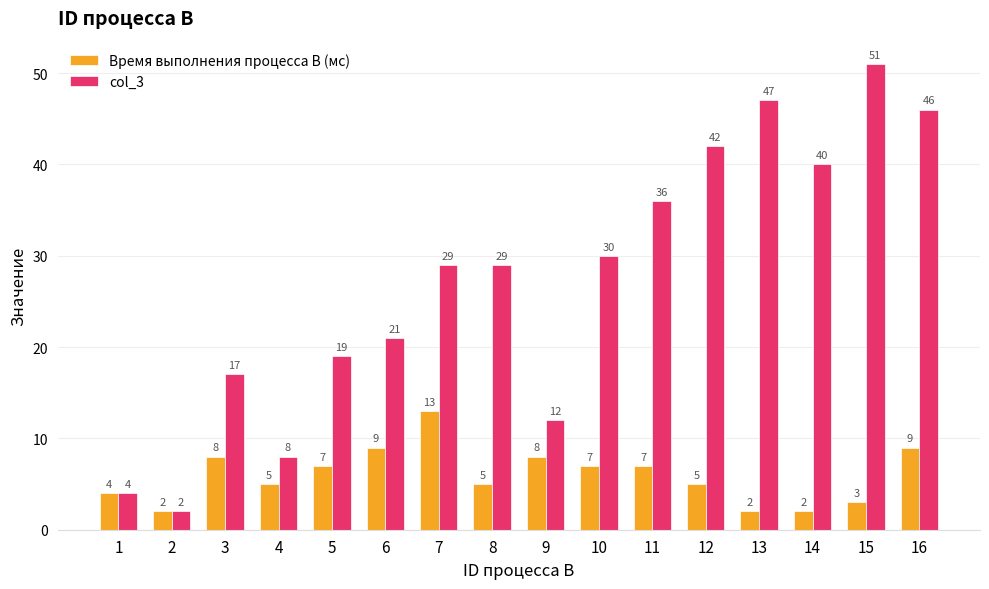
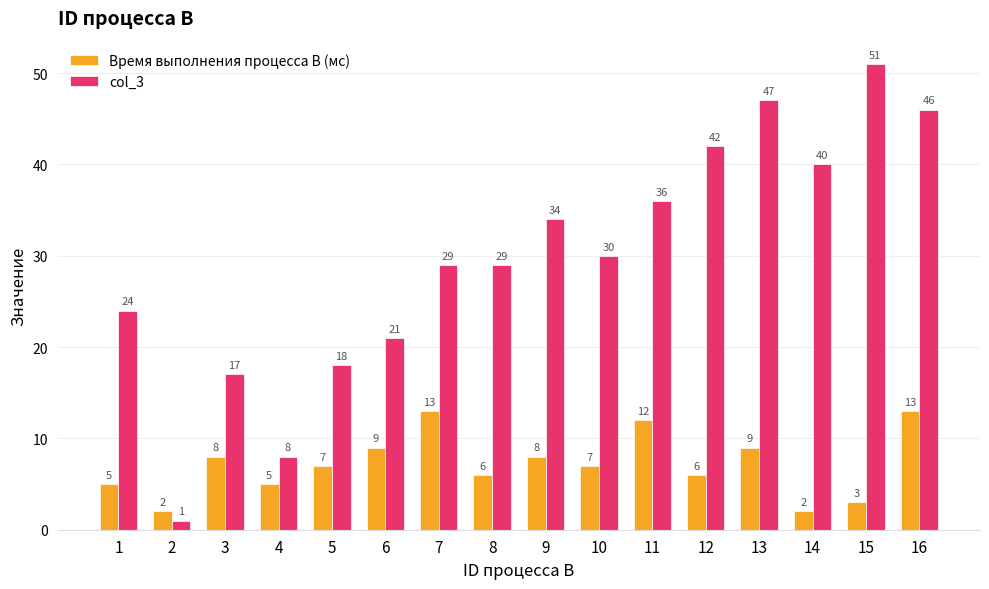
  {
    "Время выполнения процесса B (мс)": {
-     "1": 4,
+     "1": 5,
      "2": 2,
      "3": 8,
      "4": 5,
      "5": 7,
      "6": 9,
      "7": 13,
-     "8": 5,
+     "8": 6,
      "9": 8,
      "10": 7,
-     "11": 7,
-     "12": 5,
-     "13": 2,
+     "11": 12,
+     "12": 6,
+     "13": 9,
      "14": 2,
      "15": 3,
-     "16": 9
+     "16": 13
    },
    "col_3": {
-     "1": 4,
-     "2": 2,
+     "1": 24,
+     "2": 1,
      "3": 17,
      "4": 8,
-     "5": 19,
+     "5": 18,
      "6": 21,
      "7": 29,
      "8": 29,
-     "9": 12,
+     "9": 34,
      "10": 30,
      "11": 36,
      "12": 42,
      "13": 47,
      "14": 40,
      "15": 51,
      "16": 46
    }
  }
